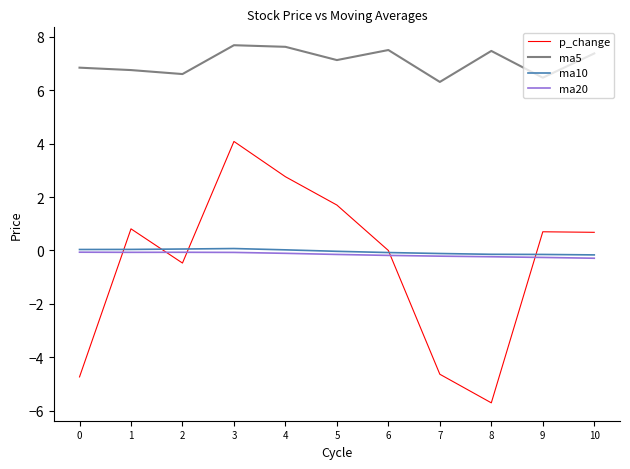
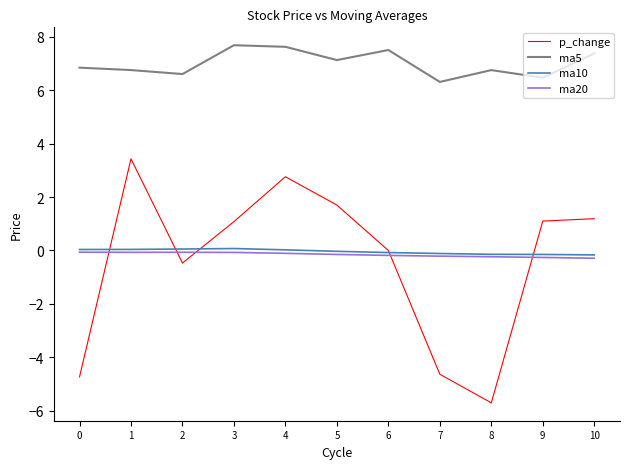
  {
    "p_change": {
      "0": -4.7,
-     "1": 0.8,
+     "1": 3.4,
      "2": -0.5,
-     "3": 4.1,
+     "3": 1.1,
      "4": 2.8,
      "5": 1.7,
      "7": -4.6,
      "8": -5.7,
-     "9": 0.7,
-     "10": 0.7
+     "9": 1.1,
+     "10": 1.2
    },
    "ma5": {
      "0": 6.8,
      "1": 6.8,
      "2": 6.6,
      "3": 7.7,
      "4": 7.6,
      "5": 7.1,
      "6": 7.5,
      "7": 6.3,
-     "8": 7.5
+     "8": 6.7
    },
    "ma10": {
      "0": 0.0,
      "1": 0.0,
      "2": 0.1,
      "3": 0.1,
      "4": 0.0,
      "5": 0.0,
      "7": -0.1,
      "9": -0.1,
      "10": -0.2
    },
    "ma20": {
      "0": -0.1,
      "1": -0.1,
      "2": -0.1,
      "3": -0.1,
      "4": -0.1,
      "5": -0.1,
      "6": -0.2,
      "7": -0.2,
      "9": -0.3,
      "10": -0.3
    }
  }
